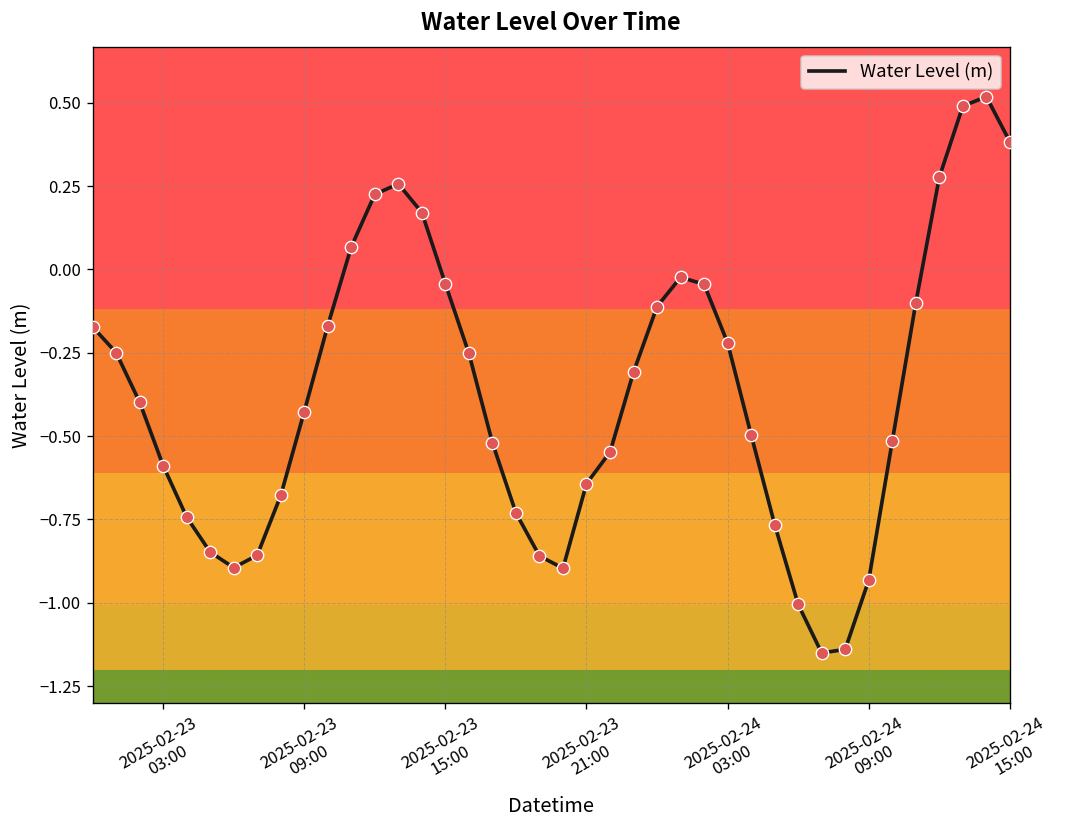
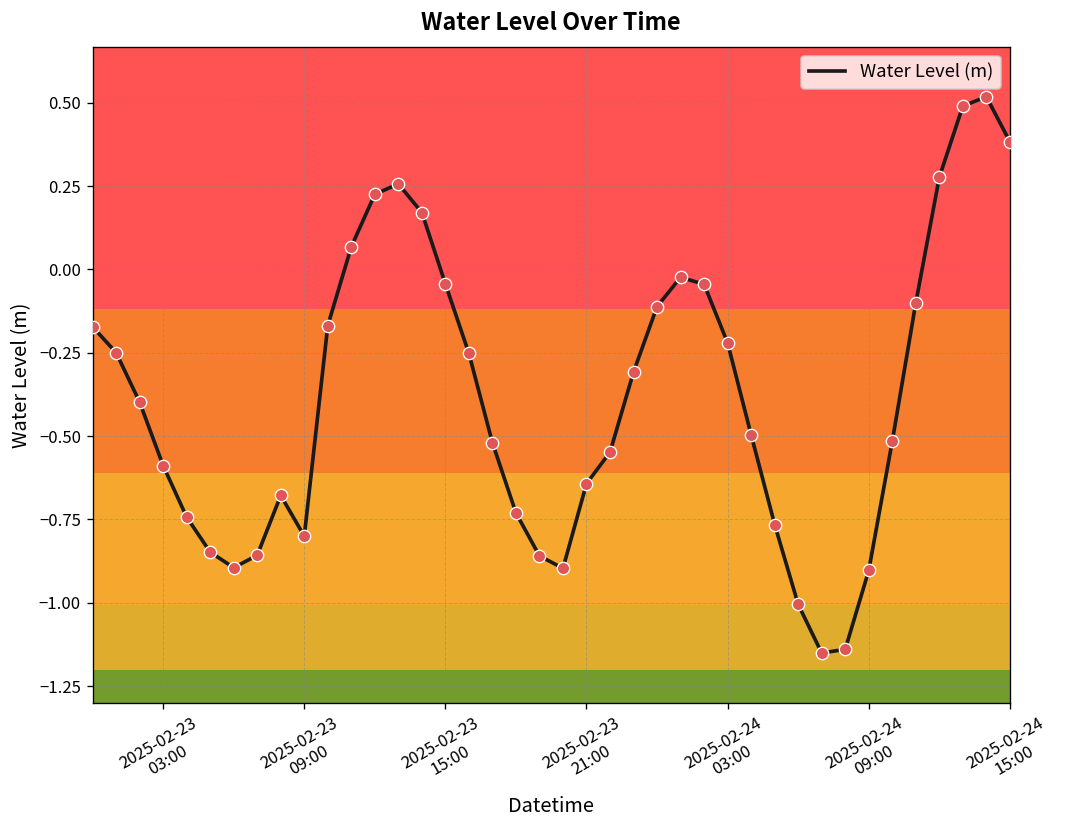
  {
    "2025-02-23 03:00": -0.59,
-   "2025-02-23 09:00": -0.43,
+   "2025-02-23 09:00": -0.80,
    "2025-02-23 15:00": -0.04,
    "2025-02-23 21:00": -0.64,
    "2025-02-24 03:00": -0.22,
-   "2025-02-24 09:00": -0.93,
+   "2025-02-24 09:00": -0.90,
    "2025-02-24 15:00": 0.38
  }
